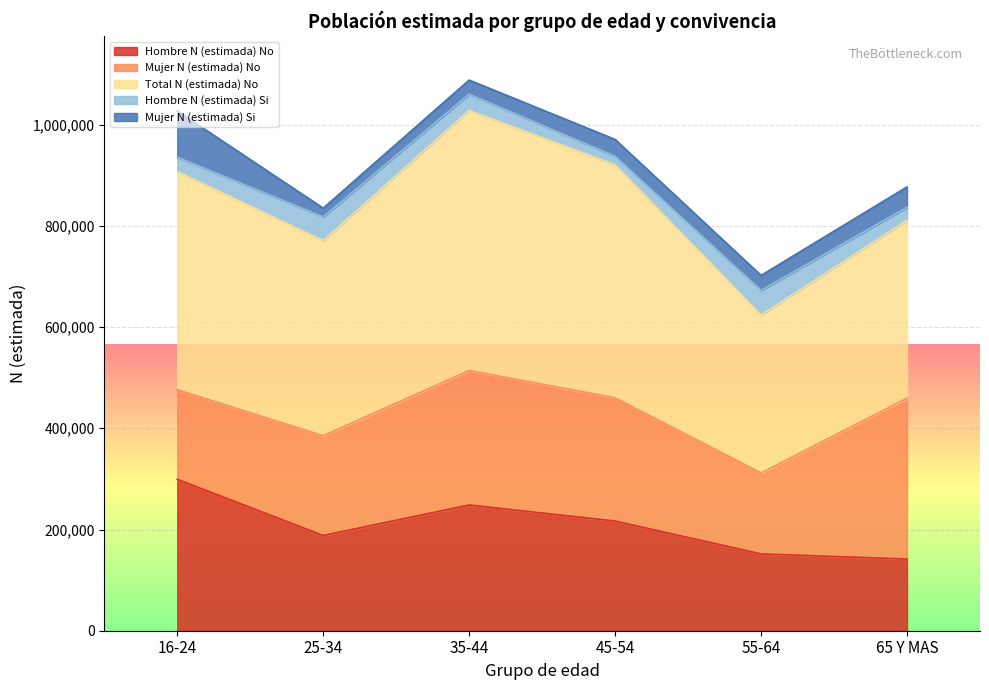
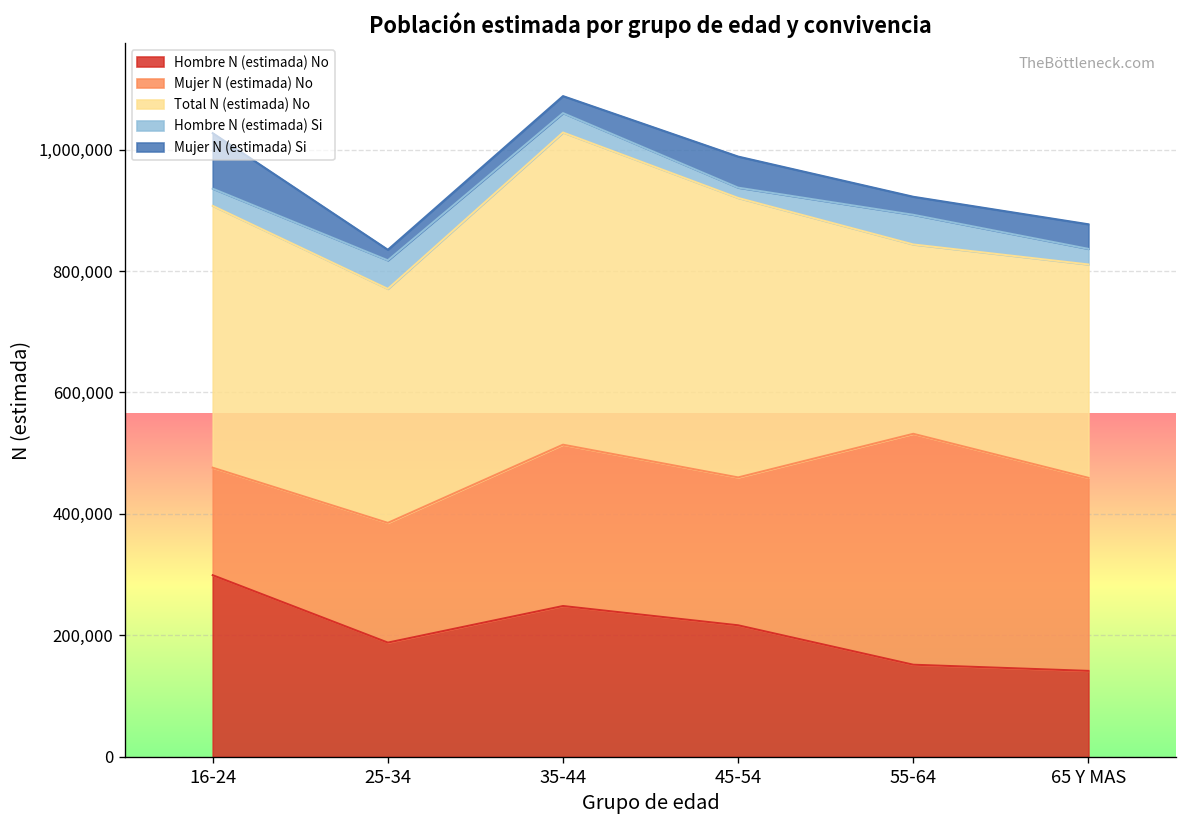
  {
    "Hombre N (estimada) No": {
      "16-24": "300,000",
      "25-34": "190,000",
      "35-44": "250,000",
      "45-54": "220,000",
      "55-64": "150,000",
      "65 Y MAS": "140,000"
    },
    "Mujer N (estimada) No": {
      "16-24": "180,000",
      "25-34": "200,000",
      "35-44": "270,000",
      "45-54": "240,000",
-     "55-64": "160,000",
+     "55-64": "380,000",
      "65 Y MAS": "320,000"
    },
    "Total N (estimada) No": {
      "16-24": "430,000",
      "25-34": "390,000",
      "35-44": "510,000",
      "45-54": "460,000",
      "55-64": "310,000",
      "65 Y MAS": "350,000"
    },
    "Hombre N (estimada) Si": {
      "16-24": "30,000",
      "25-34": "50,000",
      "35-44": "30,000",
      "45-54": "20,000",
      "55-64": "50,000",
      "65 Y MAS": "30,000"
    },
    "Mujer N (estimada) Si": {
      "25-34": "20,000",
      "35-44": "30,000",
-     "45-54": "30,000",
+     "45-54": "50,000",
      "55-64": "30,000",
      "65 Y MAS": "40,000"
    }
  }
